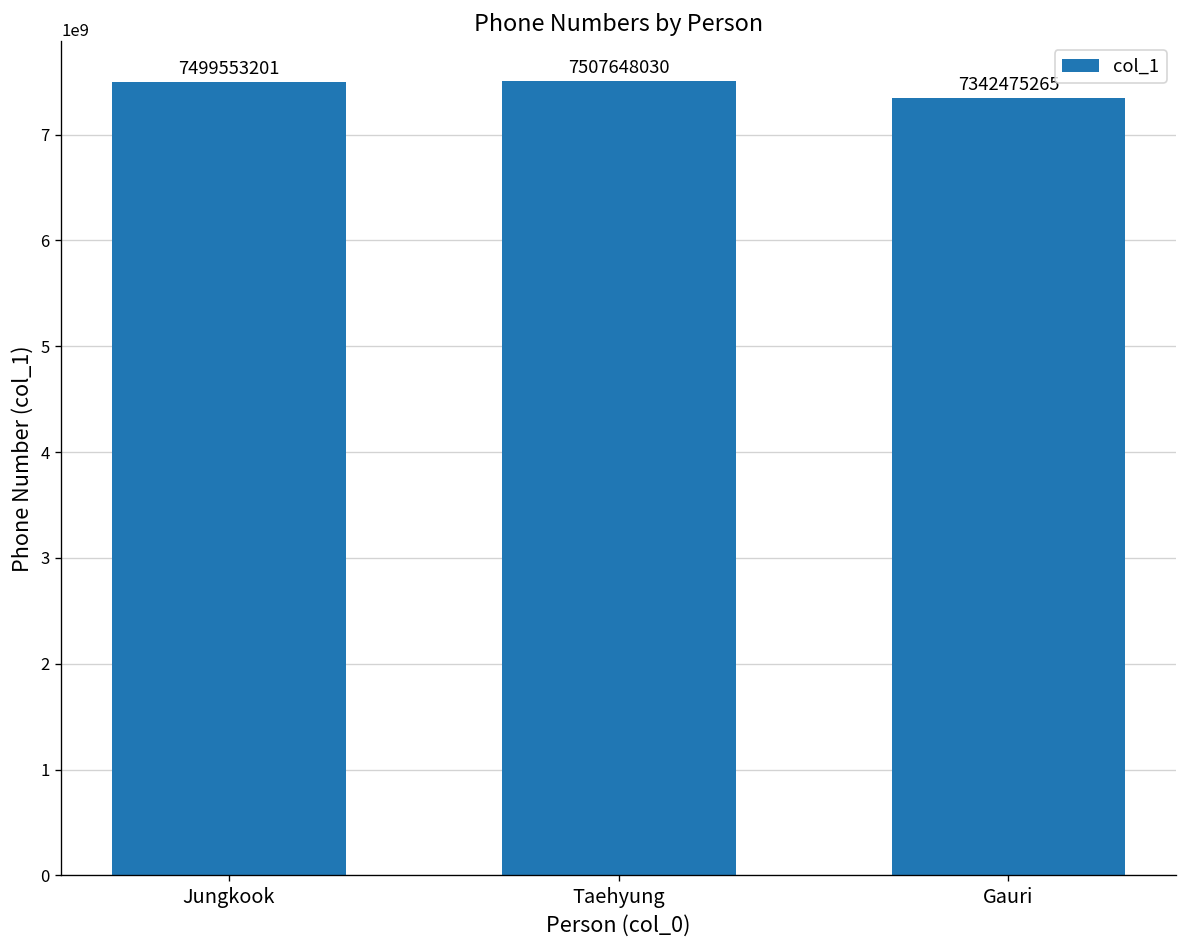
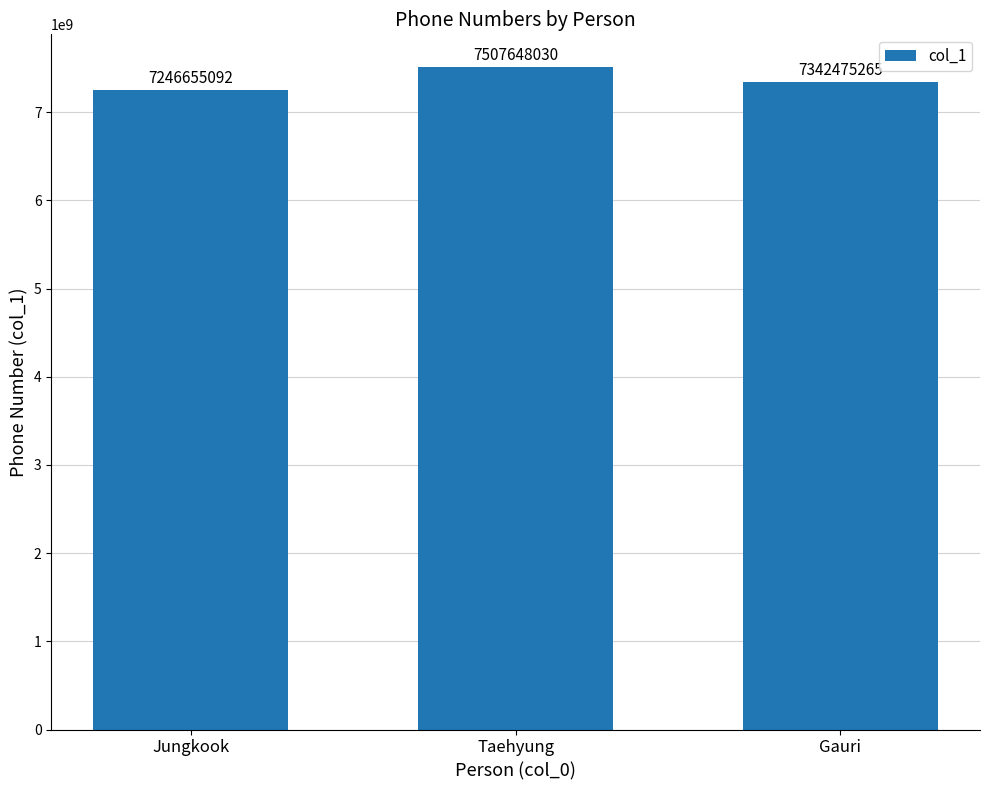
  {
-   "Jungkook": 7499553201,
+   "Jungkook": 7246655092,
    "Taehyung": 7507648030
  }
